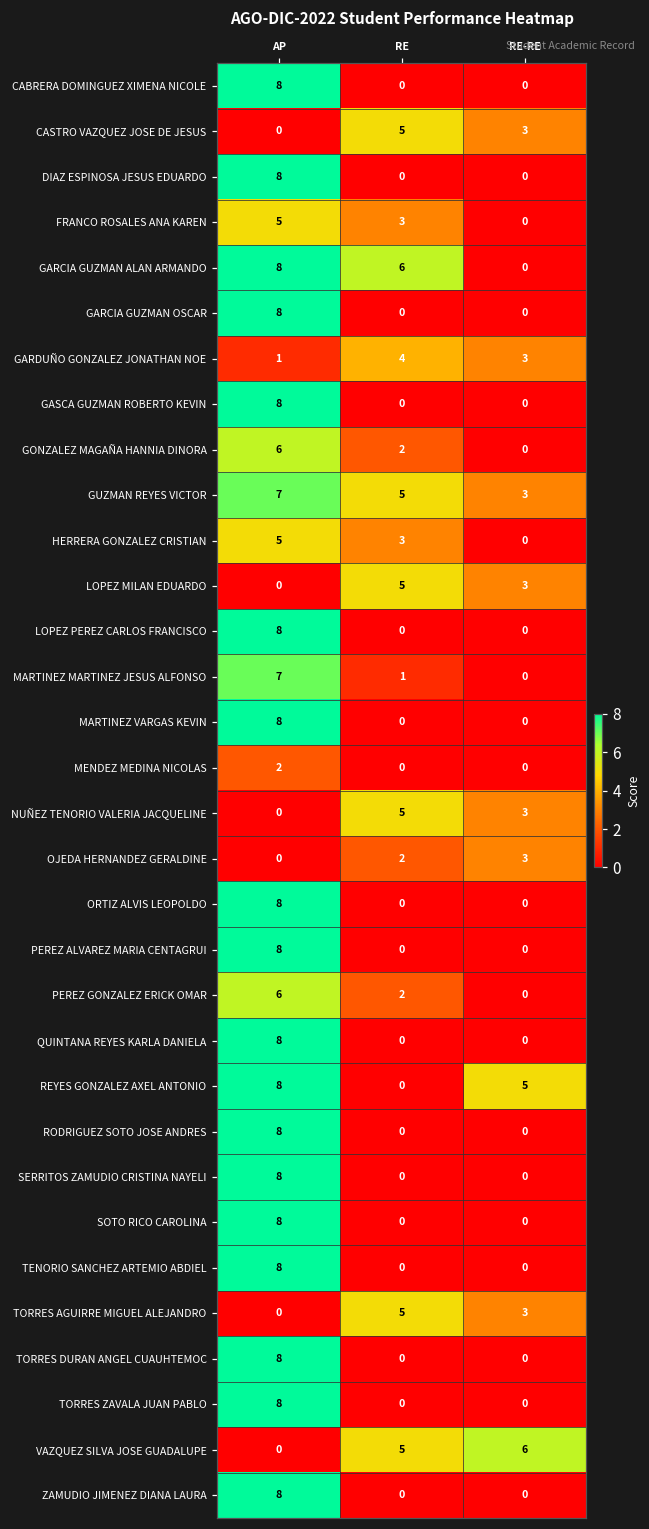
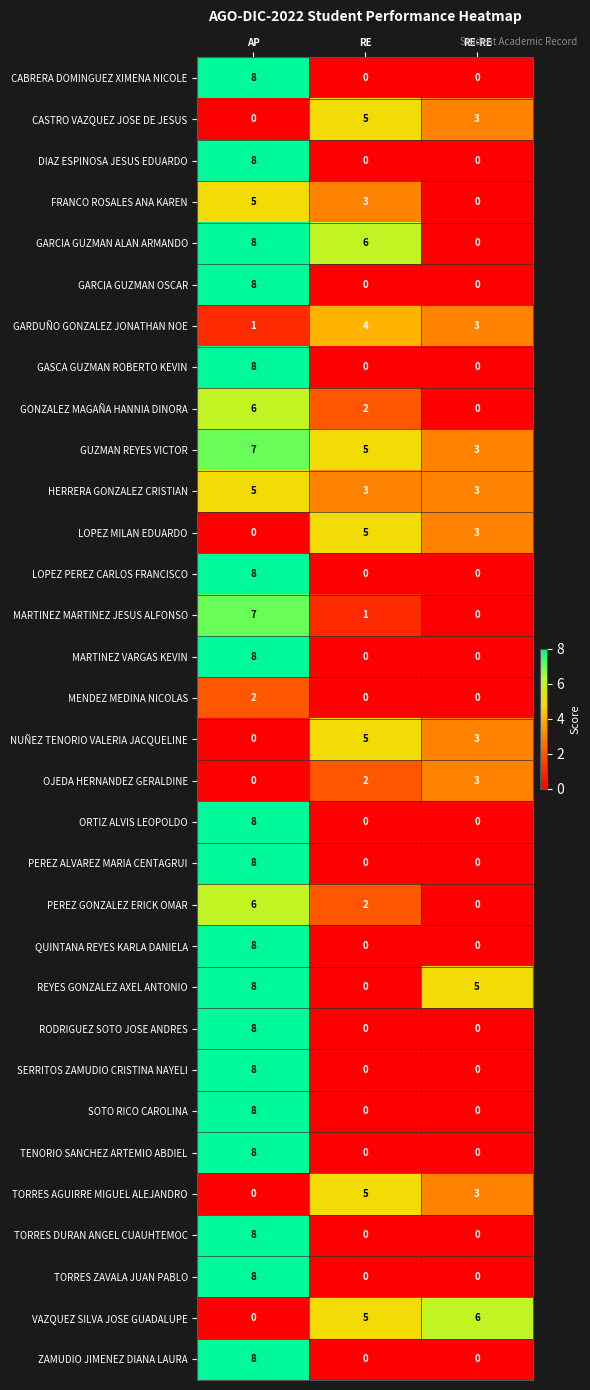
  {
    "CABRERA DOMINGUEZ XIMENA NICOLE": {
      "AP": 8,
      "RE": 0,
      "RE-RE": 0
    },
    "CASTRO VAZQUEZ JOSE DE JESUS": {
      "AP": 0,
      "RE": 5,
      "RE-RE": 3
    },
    "DIAZ ESPINOSA JESUS EDUARDO": {
      "AP": 8,
      "RE": 0,
      "RE-RE": 0
    },
    "FRANCO ROSALES ANA KAREN": {
      "AP": 5,
      "RE": 3,
      "RE-RE": 0
    },
    "GARCIA GUZMAN ALAN ARMANDO": {
      "AP": 8,
      "RE": 6,
      "RE-RE": 0
    },
    "GARCIA GUZMAN OSCAR": {
      "AP": 8,
      "RE": 0,
      "RE-RE": 0
    },
    "GARDUÑO GONZALEZ JONATHAN NOE": {
      "AP": 1,
      "RE": 4,
      "RE-RE": 3
    },
    "GASCA GUZMAN ROBERTO KEVIN": {
      "AP": 8,
      "RE": 0,
      "RE-RE": 0
    },
    "GONZALEZ MAGAÑA HANNIA DINORA": {
      "AP": 6,
      "RE": 2,
      "RE-RE": 0
    },
    "GUZMAN REYES VICTOR": {
      "AP": 7,
      "RE": 5,
      "RE-RE": 3
    },
    "HERRERA GONZALEZ CRISTIAN": {
      "AP": 5,
      "RE": 3,
-     "RE-RE": 0
+     "RE-RE": 3
    },
    "LOPEZ MILAN EDUARDO": {
      "AP": 0,
      "RE": 5,
      "RE-RE": 3
    },
    "LOPEZ PEREZ CARLOS FRANCISCO": {
      "AP": 8,
      "RE": 0,
      "RE-RE": 0
    },
    "MARTINEZ MARTINEZ JESUS ALFONSO": {
      "AP": 7,
      "RE": 1,
      "RE-RE": 0
    },
    "MARTINEZ VARGAS KEVIN": {
      "AP": 8,
      "RE": 0,
      "RE-RE": 0
    },
    "MENDEZ MEDINA NICOLAS": {
      "AP": 2,
      "RE": 0,
      "RE-RE": 0
    },
    "NUÑEZ TENORIO VALERIA JACQUELINE": {
      "AP": 0,
      "RE": 5,
      "RE-RE": 3
    },
    "OJEDA HERNANDEZ GERALDINE": {
      "AP": 0,
      "RE": 2,
      "RE-RE": 3
    },
    "ORTIZ ALVIS LEOPOLDO": {
      "AP": 8,
      "RE": 0,
      "RE-RE": 0
    },
    "PEREZ ALVAREZ MARIA CENTAGRUI": {
      "AP": 8,
      "RE": 0,
      "RE-RE": 0
    },
    "PEREZ GONZALEZ ERICK OMAR": {
      "AP": 6,
      "RE": 2,
      "RE-RE": 0
    },
    "QUINTANA REYES KARLA DANIELA": {
      "AP": 8,
      "RE": 0,
      "RE-RE": 0
    },
    "REYES GONZALEZ AXEL ANTONIO": {
      "AP": 8,
      "RE": 0,
      "RE-RE": 5
    },
    "RODRIGUEZ SOTO JOSE ANDRES": {
      "AP": 8,
      "RE": 0,
      "RE-RE": 0
    },
    "SERRITOS ZAMUDIO CRISTINA NAYELI": {
      "AP": 8,
      "RE": 0,
      "RE-RE": 0
    },
    "SOTO RICO CAROLINA": {
      "AP": 8,
      "RE": 0,
      "RE-RE": 0
    },
    "TENORIO SANCHEZ ARTEMIO ABDIEL": {
      "AP": 8,
      "RE": 0,
      "RE-RE": 0
    },
    "TORRES AGUIRRE MIGUEL ALEJANDRO": {
      "AP": 0,
      "RE": 5,
      "RE-RE": 3
    },
    "TORRES DURAN ANGEL CUAUHTEMOC": {
      "AP": 8,
      "RE": 0,
      "RE-RE": 0
    },
    "TORRES ZAVALA JUAN PABLO": {
      "AP": 8,
      "RE": 0,
      "RE-RE": 0
    },
    "VAZQUEZ SILVA JOSE GUADALUPE": {
      "AP": 0,
      "RE": 5,
      "RE-RE": 6
    },
    "ZAMUDIO JIMENEZ DIANA LAURA": {
      "AP": 8,
      "RE": 0,
      "RE-RE": 0
    }
  }
